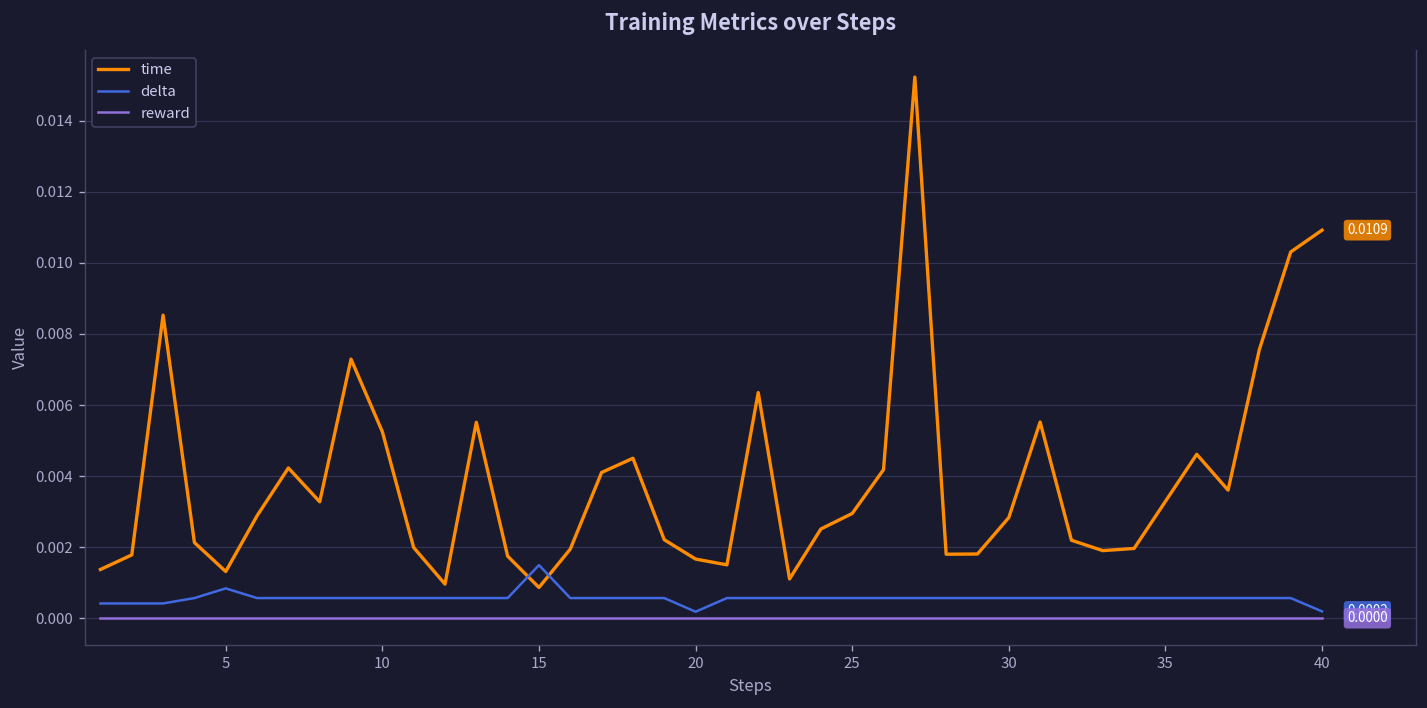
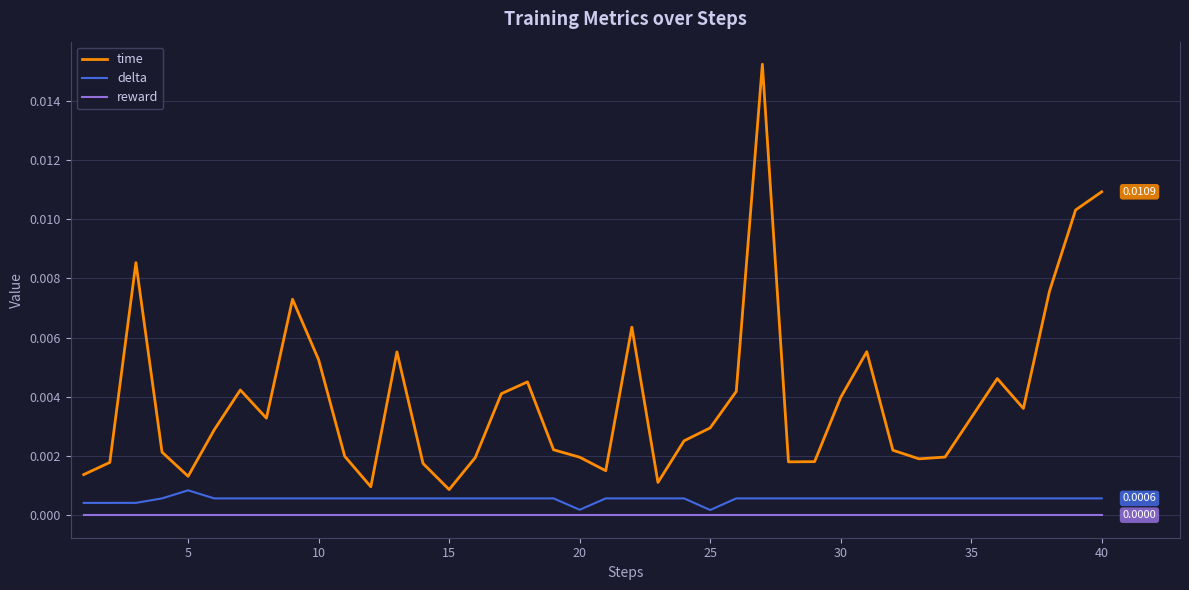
  {
    "time": {
      "5": 0.0013,
      "10": 0.0052,
      "15": 0.0009,
-     "20": 0.0017,
+     "20": 0.0020,
      "25": 0.0029,
-     "30": 0.0028,
+     "30": 0.0040,
      "35": 0.0033
    },
    "delta": {
-     "15": 0.0015,
-     "25": 0.0006,
-     "40": 0.0002
+     "15": 0.0006,
+     "25": 0.0002,
+     "40": 0.0006
    },
    "reward": {
      "5": 0.0000,
      "10": 0.0000,
      "15": 0.0000,
      "20": 0.0000,
      "25": 0.0000,
      "30": 0.0000,
      "35": 0.0000
    }
  }
